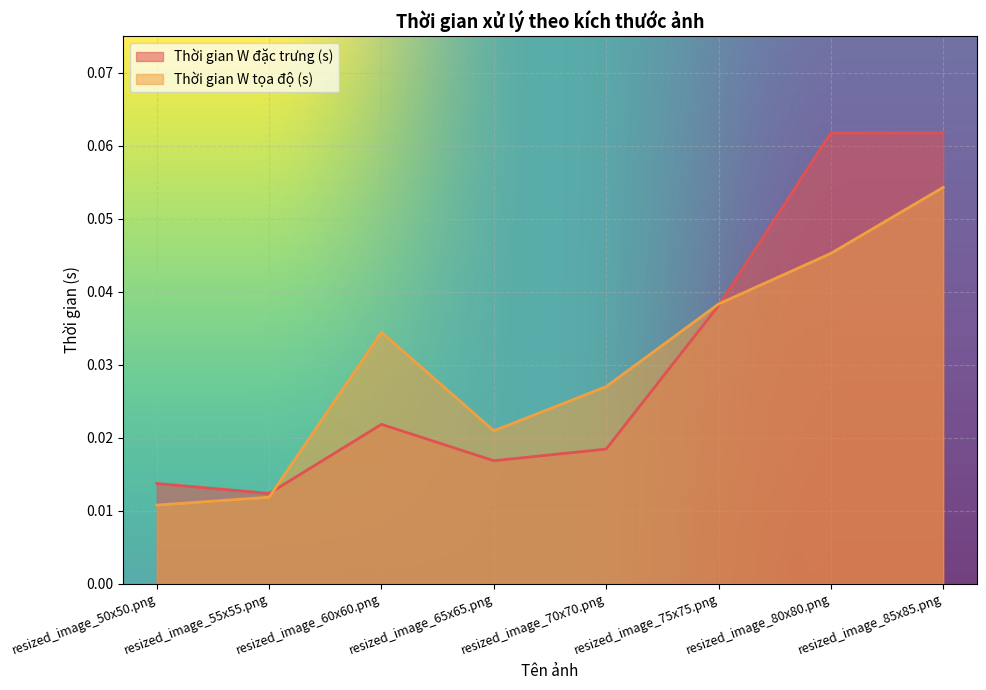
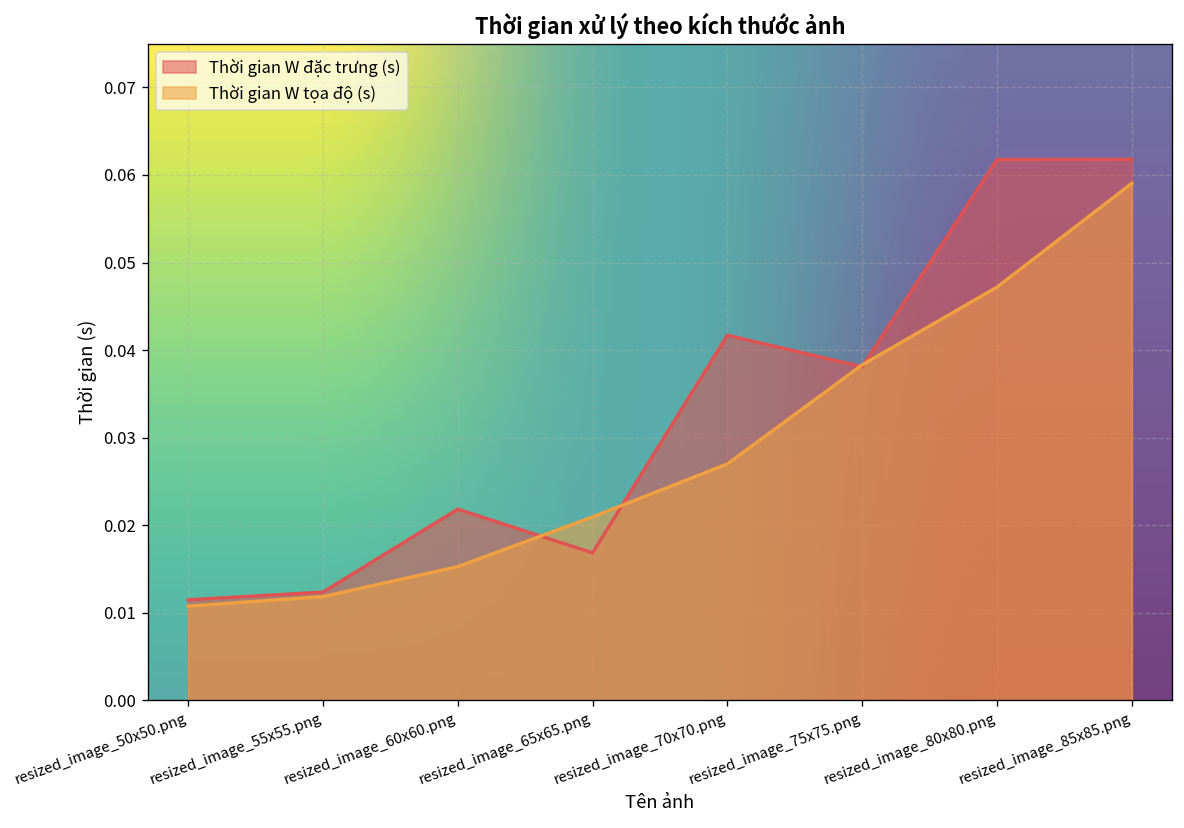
  {
    "Thời gian W đặc trưng (s)": {
-     "resized_image_50x50.png": 0.014,
+     "resized_image_50x50.png": 0.011,
      "resized_image_55x55.png": 0.012,
      "resized_image_60x60.png": 0.022,
      "resized_image_65x65.png": 0.017,
-     "resized_image_70x70.png": 0.018,
+     "resized_image_70x70.png": 0.042,
      "resized_image_80x80.png": 0.062,
      "resized_image_85x85.png": 0.062
    },
    "Thời gian W tọa độ (s)": {
      "resized_image_50x50.png": 0.011,
      "resized_image_55x55.png": 0.012,
-     "resized_image_60x60.png": 0.034,
+     "resized_image_60x60.png": 0.015,
      "resized_image_65x65.png": 0.021,
      "resized_image_70x70.png": 0.027,
-     "resized_image_80x80.png": 0.045,
-     "resized_image_85x85.png": 0.054
+     "resized_image_80x80.png": 0.047,
+     "resized_image_85x85.png": 0.059
    }
  }
